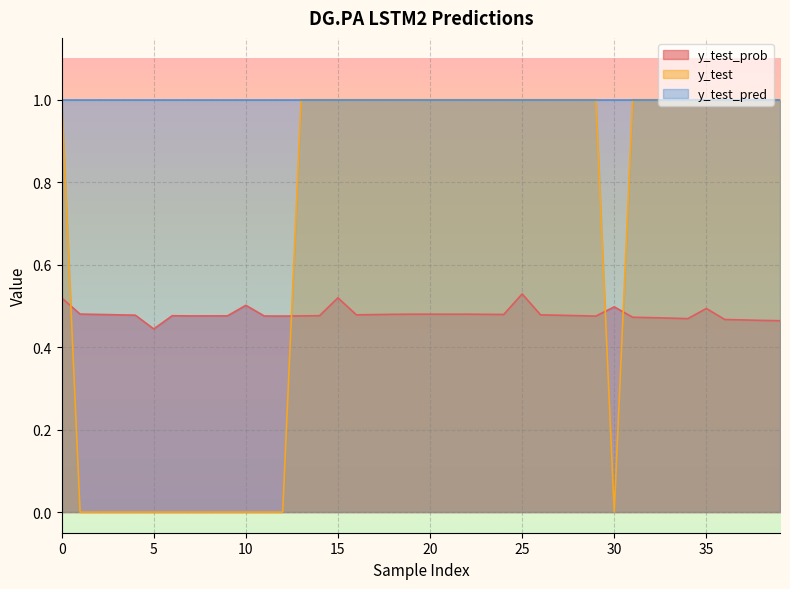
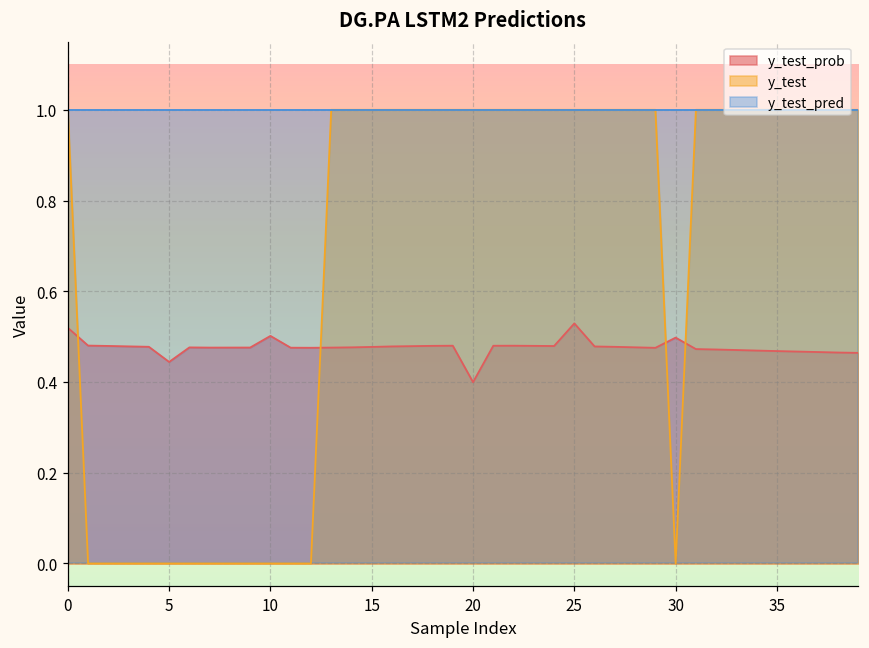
  {
    "y_test_prob": {
      "0": 0.52,
      "5": 0.44,
      "10": 0.50,
-     "15": 0.52,
-     "20": 0.48,
+     "15": 0.48,
+     "20": 0.40,
      "25": 0.53,
      "30": 0.50,
-     "35": 0.49
+     "35": 0.47
    },
    "y_test": {
      "5": 0.00,
      "10": 0.00,
      "30": 0.00
    },
    "y_test_pred": {
      "5": 1.00,
      "10": 1.00,
      "30": 1.00
    }
  }
